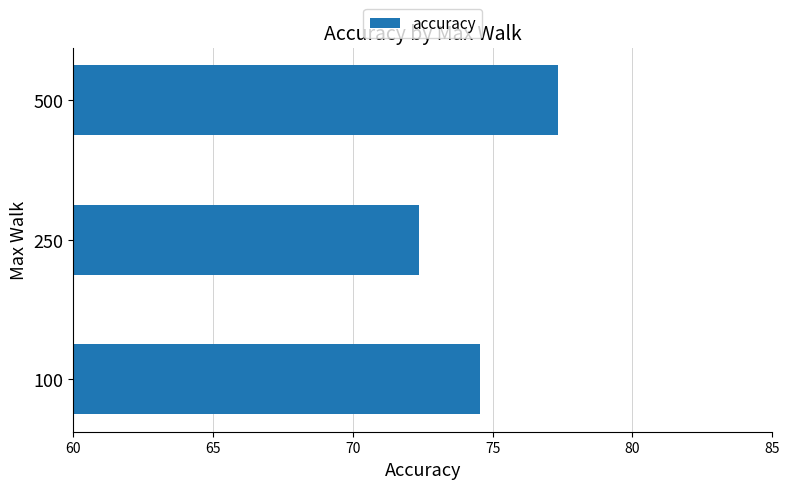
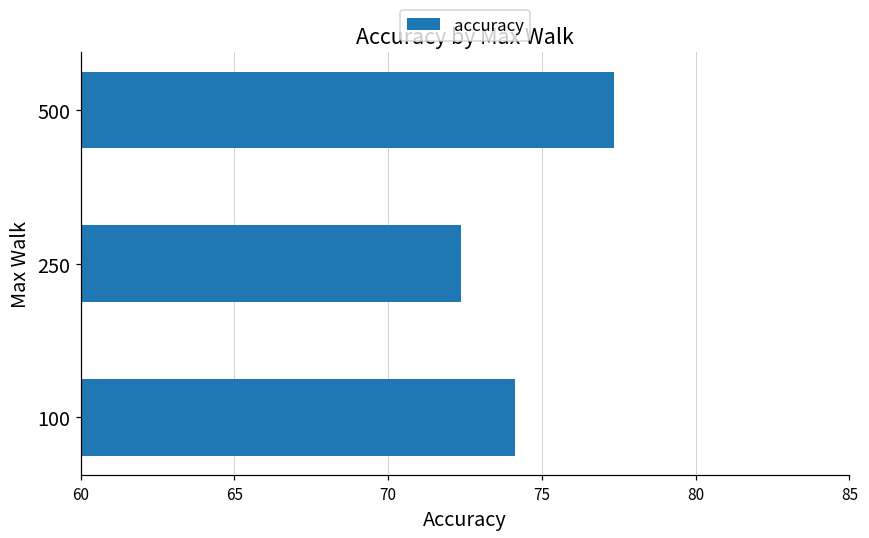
  {
    "500": 77.4,
    "250": 72.4,
-   "100": 74.5
+   "100": 74.1
  }
